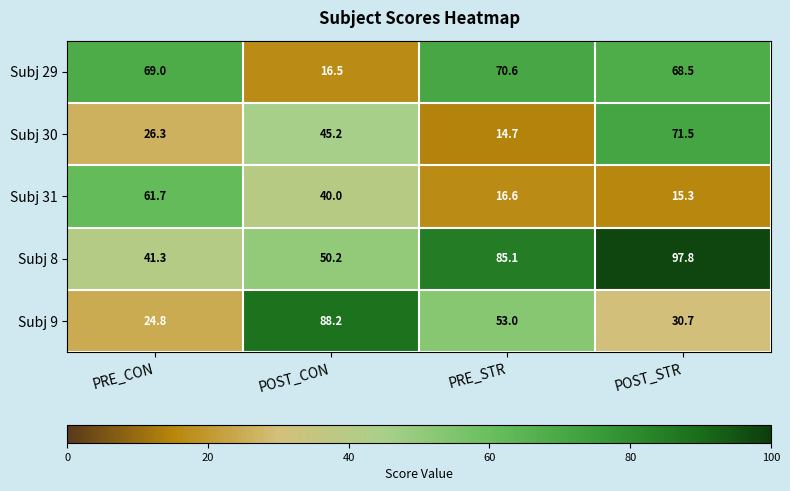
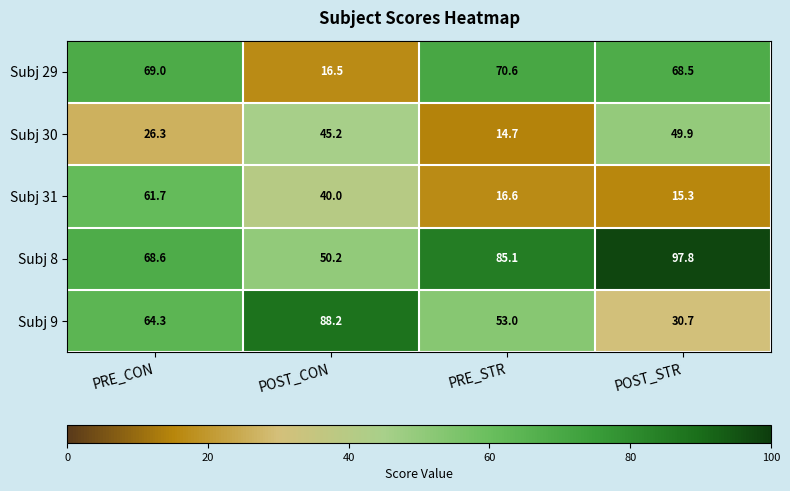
  {
    "Subj 29": {
      "PRE_CON": 69.0,
      "POST_CON": 16.5,
      "PRE_STR": 70.6,
      "POST_STR": 68.5
    },
    "Subj 30": {
      "PRE_CON": 26.3,
      "POST_CON": 45.2,
      "PRE_STR": 14.7,
-     "POST_STR": 71.5
+     "POST_STR": 49.9
    },
    "Subj 31": {
      "PRE_CON": 61.7,
      "POST_CON": 40.0,
      "PRE_STR": 16.6,
      "POST_STR": 15.3
    },
    "Subj 8": {
-     "PRE_CON": 41.3,
+     "PRE_CON": 68.6,
      "POST_CON": 50.2,
      "PRE_STR": 85.1,
      "POST_STR": 97.8
    },
    "Subj 9": {
-     "PRE_CON": 24.8,
+     "PRE_CON": 64.3,
      "POST_CON": 88.2,
      "PRE_STR": 53.0,
      "POST_STR": 30.7
    }
  }
